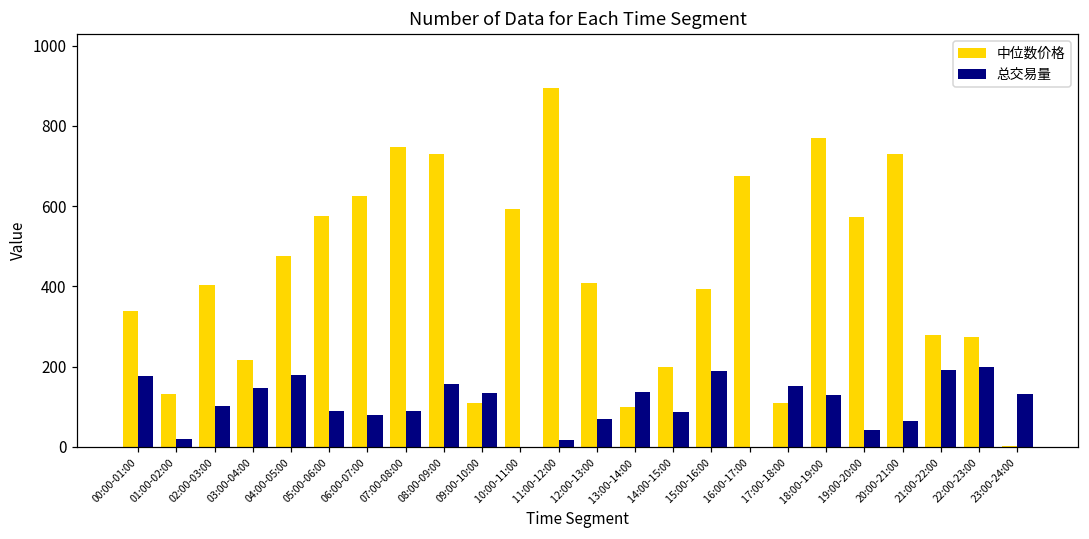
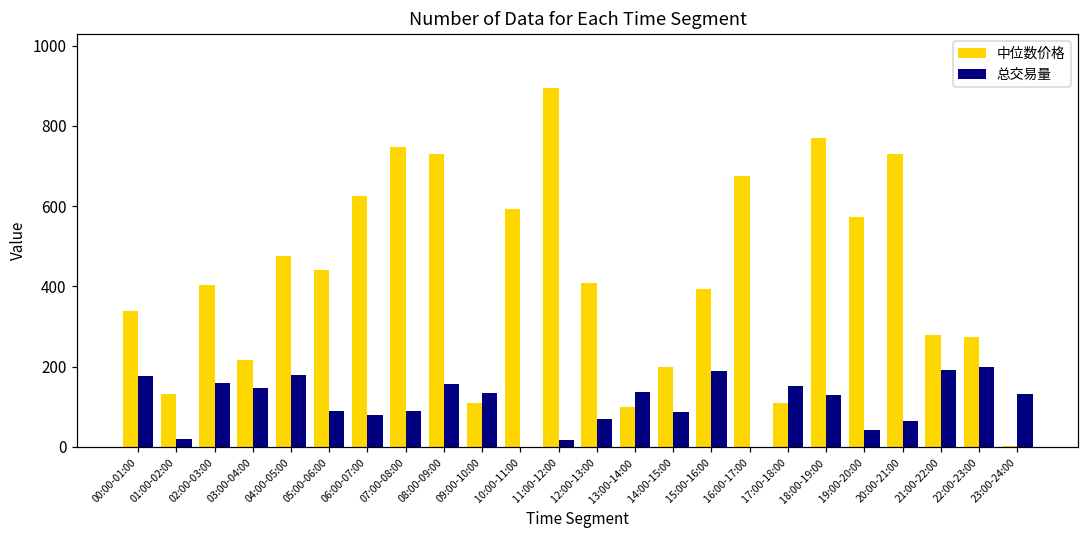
  {
    "中位数价格": {
      "00:00-01:00": 340,
      "01:00-02:00": 130,
      "02:00-03:00": 400,
      "03:00-04:00": 220,
      "04:00-05:00": 480,
-     "05:00-06:00": 580,
+     "05:00-06:00": 440,
      "06:00-07:00": 630,
      "07:00-08:00": 750,
      "08:00-09:00": 730,
      "09:00-10:00": 110,
      "10:00-11:00": 590,
      "11:00-12:00": 890,
      "12:00-13:00": 410,
      "13:00-14:00": 100,
      "14:00-15:00": 200,
      "15:00-16:00": 390,
      "16:00-17:00": 680,
      "17:00-18:00": 110,
      "18:00-19:00": 770,
      "19:00-20:00": 570,
      "20:00-21:00": 730,
      "21:00-22:00": 280,
      "22:00-23:00": 270
    },
    "总交易量": {
      "00:00-01:00": 180,
      "01:00-02:00": 20,
-     "02:00-03:00": 100,
+     "02:00-03:00": 160,
      "03:00-04:00": 150,
      "04:00-05:00": 180,
      "05:00-06:00": 90,
      "06:00-07:00": 80,
      "07:00-08:00": 90,
      "08:00-09:00": 160,
      "09:00-10:00": 130,
      "10:00-11:00": 0,
      "11:00-12:00": 20,
      "12:00-13:00": 70,
      "13:00-14:00": 140,
      "14:00-15:00": 90,
      "15:00-16:00": 190,
      "16:00-17:00": 0,
      "17:00-18:00": 150,
      "18:00-19:00": 130,
      "19:00-20:00": 40,
      "20:00-21:00": 60,
      "21:00-22:00": 190,
      "22:00-23:00": 200,
      "23:00-24:00": 130
    }
  }
